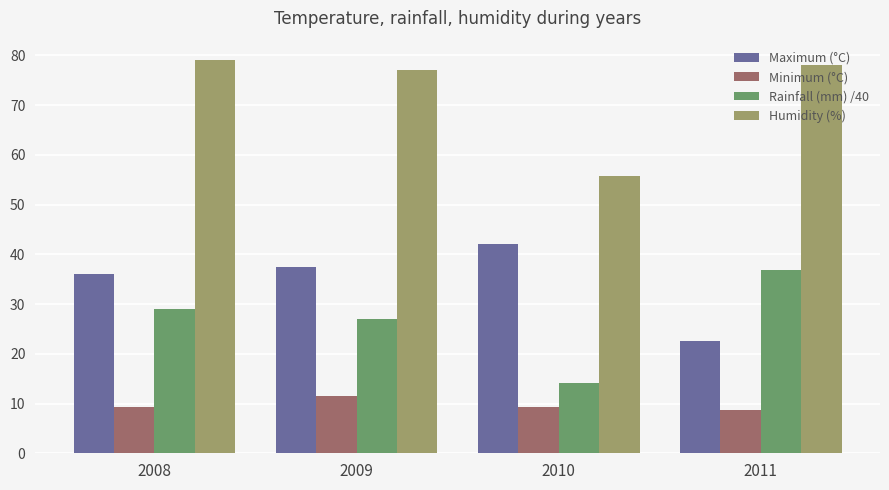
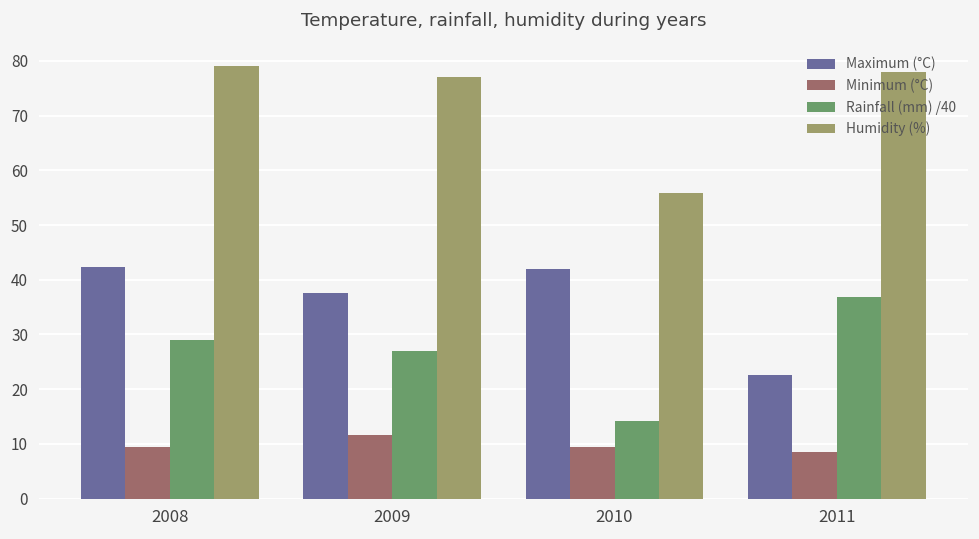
  {
    "Maximum (°C)": {
-     "2008": 36,
+     "2008": 42,
      "2009": 38,
      "2010": 42,
      "2011": 23
    }
  }
